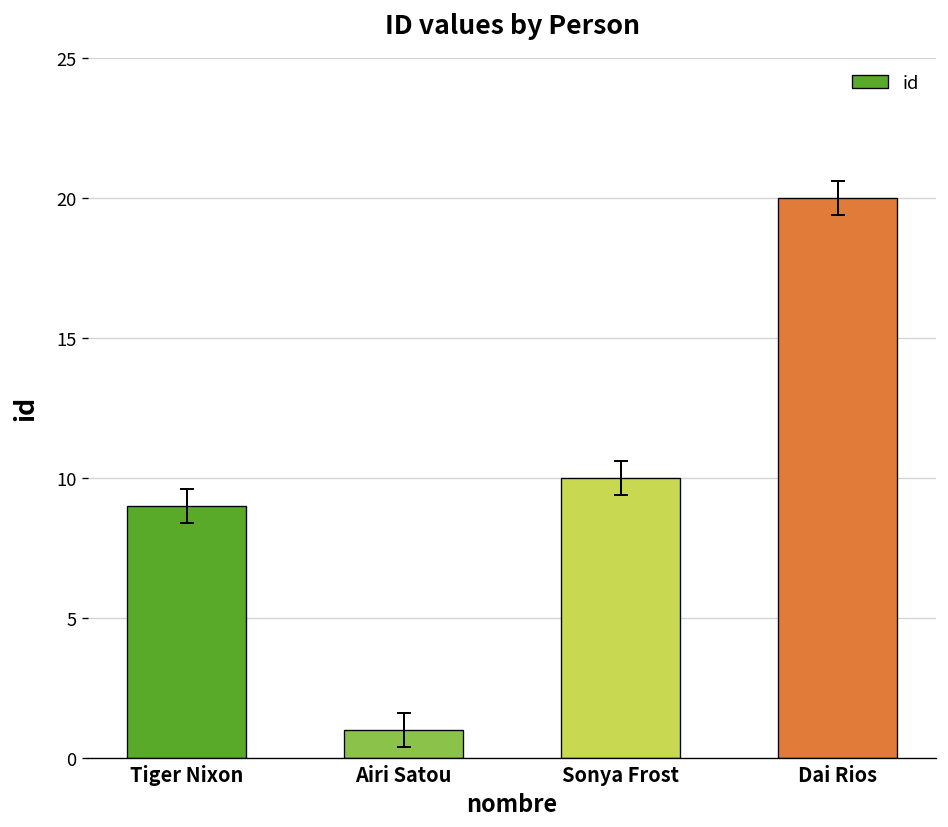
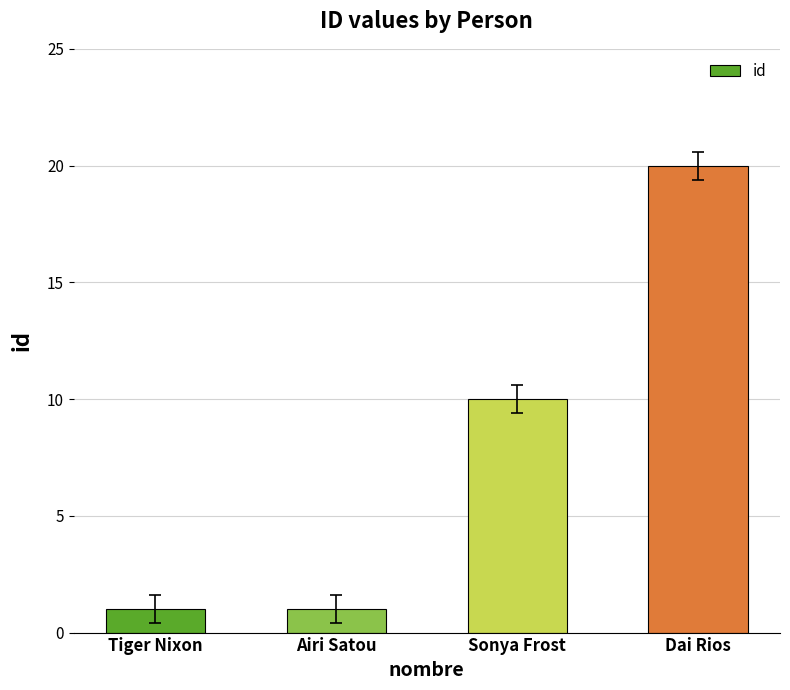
  {
    "id": {
-     "Tiger Nixon": 9,
+     "Tiger Nixon": 1,
      "Airi Satou": 1,
      "Sonya Frost": 10,
      "Dai Rios": 20
    }
  }
